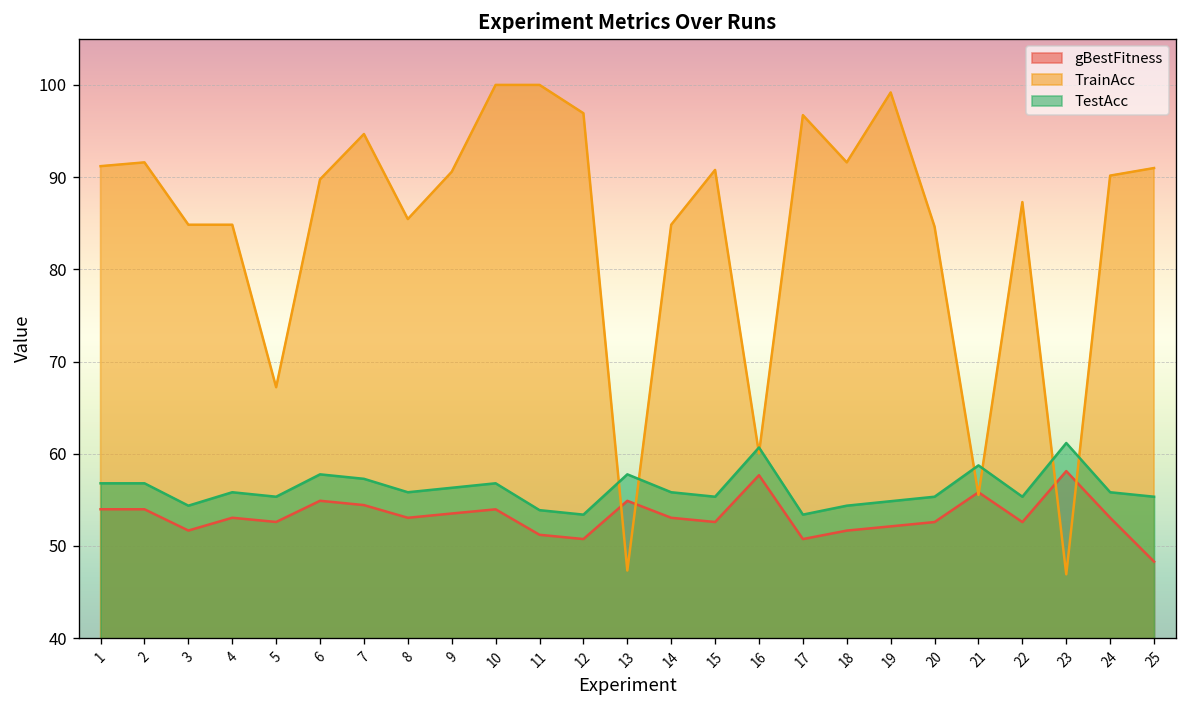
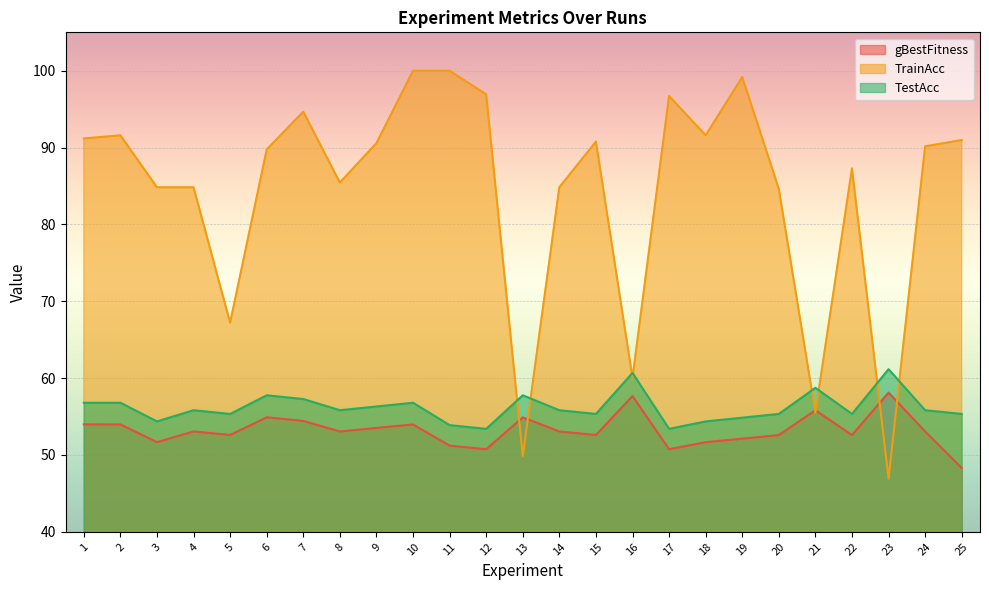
  {
    "gBestFitness": {
      "1": 54,
      "2": 54,
      "3": 52,
      "4": 53,
      "5": 53,
      "6": 55,
      "7": 54,
      "8": 53,
      "9": 54,
      "10": 54,
      "11": 51,
      "12": 51,
      "13": 55,
      "14": 53,
      "15": 53,
      "16": 58,
      "17": 51,
      "18": 52,
      "19": 52,
      "20": 53,
      "22": 53,
      "23": 58,
      "24": 53,
      "25": 48
    },
    "TrainAcc": {
      "1": 91,
      "2": 92,
      "3": 85,
      "4": 85,
      "5": 67,
      "6": 90,
      "7": 95,
      "8": 85,
      "9": 91,
      "10": 100,
      "11": 100,
      "12": 97,
-     "13": 47,
+     "13": 50,
      "14": 85,
      "15": 91,
      "16": 60,
      "17": 97,
      "18": 92,
      "19": 99,
      "20": 85,
      "22": 87,
      "23": 47,
      "24": 90,
      "25": 91
    },
    "TestAcc": {
      "1": 57,
      "2": 57,
      "3": 54,
      "4": 56,
      "5": 55,
      "6": 58,
      "7": 57,
      "8": 56,
      "9": 56,
      "10": 57,
      "11": 54,
      "12": 53,
      "13": 58,
      "14": 56,
      "15": 55,
      "16": 61,
      "17": 53,
      "18": 54,
      "19": 55,
      "20": 55,
      "21": 59,
      "22": 55,
      "23": 61,
      "24": 56,
      "25": 55
    }
  }
